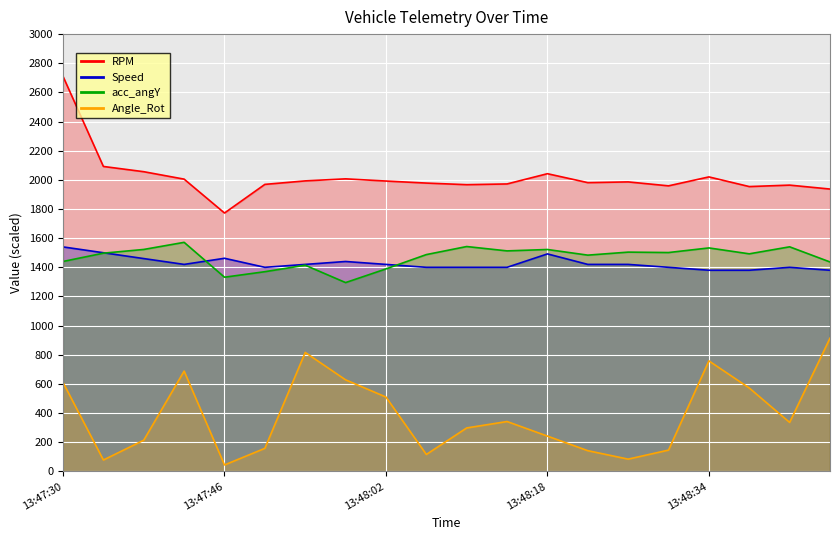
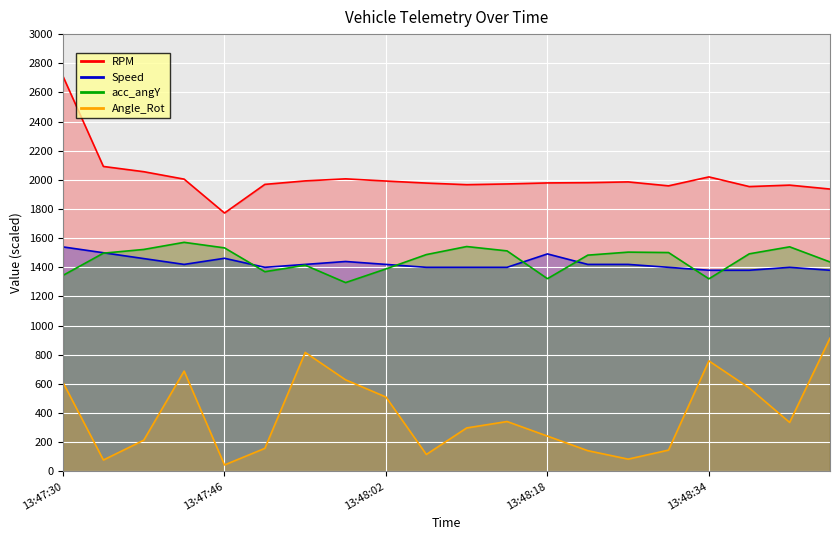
  {
    "RPM": {
      "13:47:30": 2710,
      "13:47:46": 1770,
      "13:48:02": 1990,
-     "13:48:18": 2040,
+     "13:48:18": 1980,
      "13:48:34": 2020
    },
    "Speed": {
      "13:47:30": 1540,
      "13:47:46": 1460,
      "13:48:02": 1420,
      "13:48:18": 1490,
      "13:48:34": 1380
    },
    "acc_angY": {
-     "13:47:30": 1440,
-     "13:47:46": 1330,
+     "13:47:30": 1340,
+     "13:47:46": 1530,
      "13:48:02": 1390,
-     "13:48:18": 1520,
-     "13:48:34": 1530
+     "13:48:18": 1320,
+     "13:48:34": 1320
    },
    "Angle_Rot": {
      "13:47:30": 610,
      "13:47:46": 40,
      "13:48:02": 510,
      "13:48:18": 240,
      "13:48:34": 760
    }
  }
